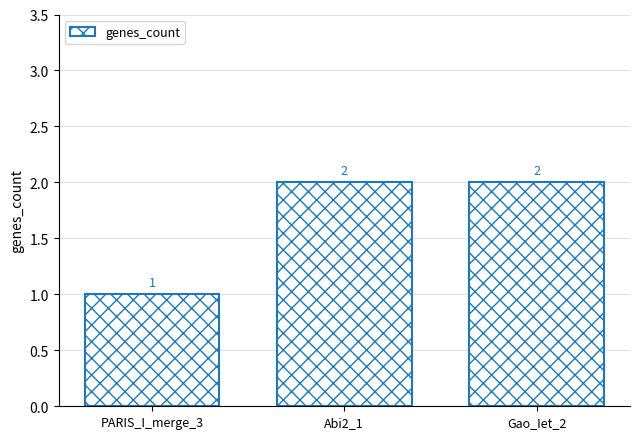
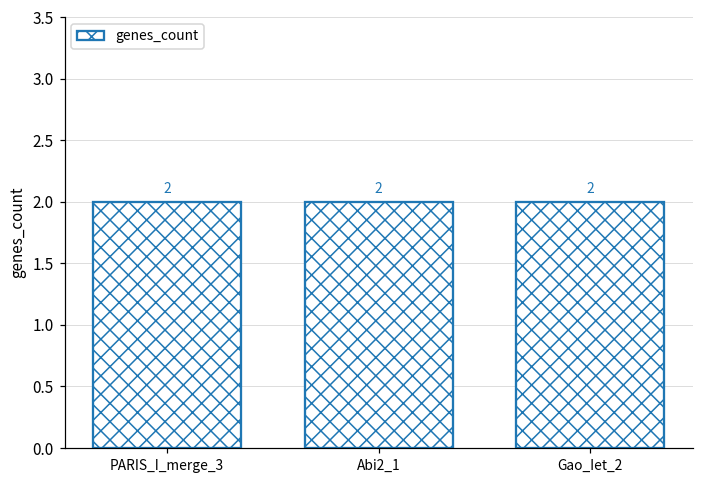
  {
-   "PARIS_I_merge_3": 1,
+   "PARIS_I_merge_3": 2,
    "Abi2_1": 2,
    "Gao_Iet_2": 2
  }
